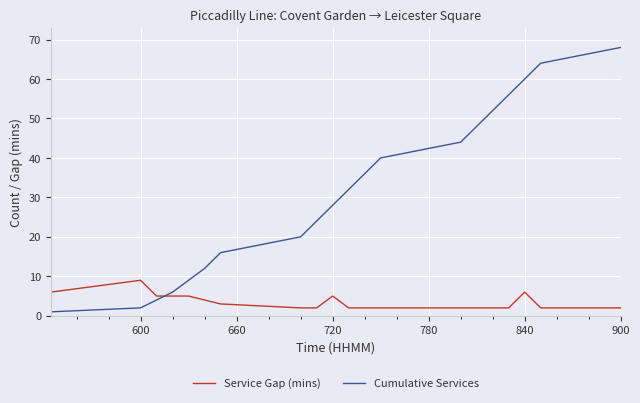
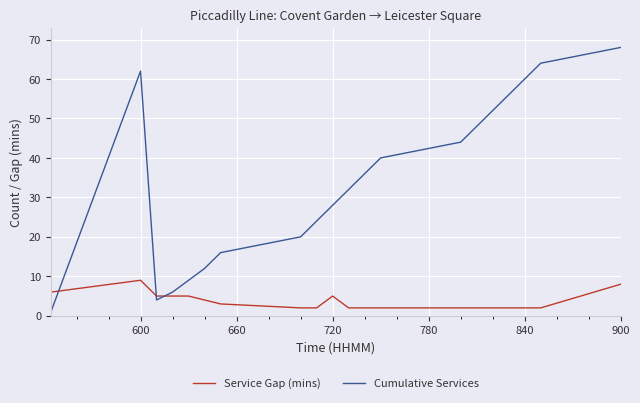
  {
    "Service Gap (mins)": {
      "600": 9,
      "720": 5,
-     "840": 6,
-     "900": 2
+     "840": 2,
+     "900": 8
    },
    "Cumulative Services": {
-     "600": 2,
+     "600": 62,
      "720": 28,
      "840": 60,
      "900": 68
    }
  }
